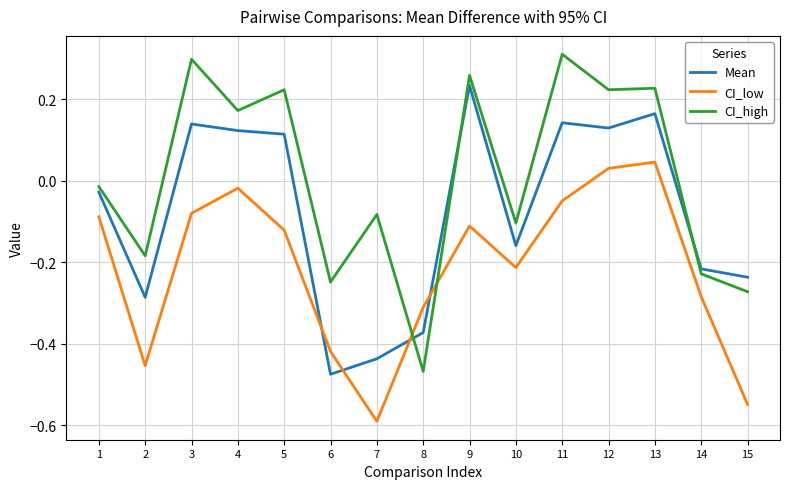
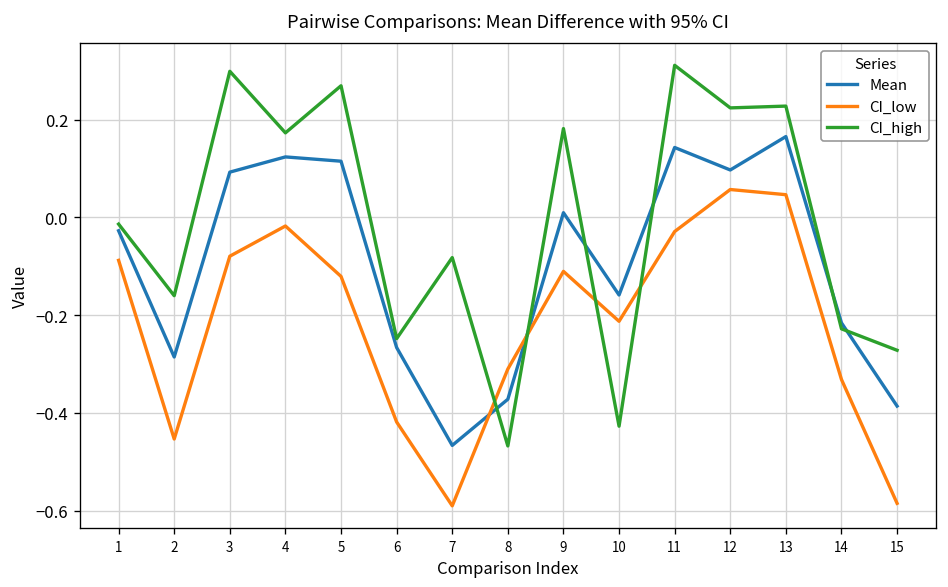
  {
    "Mean": {
      "1": -0.03,
      "2": -0.29,
-     "3": 0.14,
+     "3": 0.09,
      "4": 0.12,
      "5": 0.11,
-     "6": -0.47,
-     "7": -0.44,
+     "6": -0.27,
+     "7": -0.47,
      "8": -0.37,
-     "9": 0.23,
+     "9": 0.01,
      "10": -0.16,
      "11": 0.14,
-     "12": 0.13,
+     "12": 0.10,
      "13": 0.17,
      "14": -0.22,
-     "15": -0.24
+     "15": -0.39
    },
    "CI_low": {
      "1": -0.09,
      "2": -0.45,
      "3": -0.08,
      "4": -0.02,
      "5": -0.12,
      "6": -0.42,
      "7": -0.59,
      "8": -0.31,
      "9": -0.11,
      "10": -0.21,
-     "11": -0.05,
-     "12": 0.03,
+     "11": -0.03,
+     "12": 0.06,
      "13": 0.05,
-     "14": -0.28,
-     "15": -0.55
+     "14": -0.33,
+     "15": -0.59
    },
    "CI_high": {
      "1": -0.01,
-     "2": -0.18,
+     "2": -0.16,
      "3": 0.30,
      "4": 0.17,
-     "5": 0.22,
+     "5": 0.27,
      "6": -0.25,
      "7": -0.08,
      "8": -0.47,
-     "9": 0.26,
-     "10": -0.10,
+     "9": 0.18,
+     "10": -0.43,
      "11": 0.31,
      "12": 0.22,
      "13": 0.23,
      "14": -0.23,
      "15": -0.27
    }
  }
